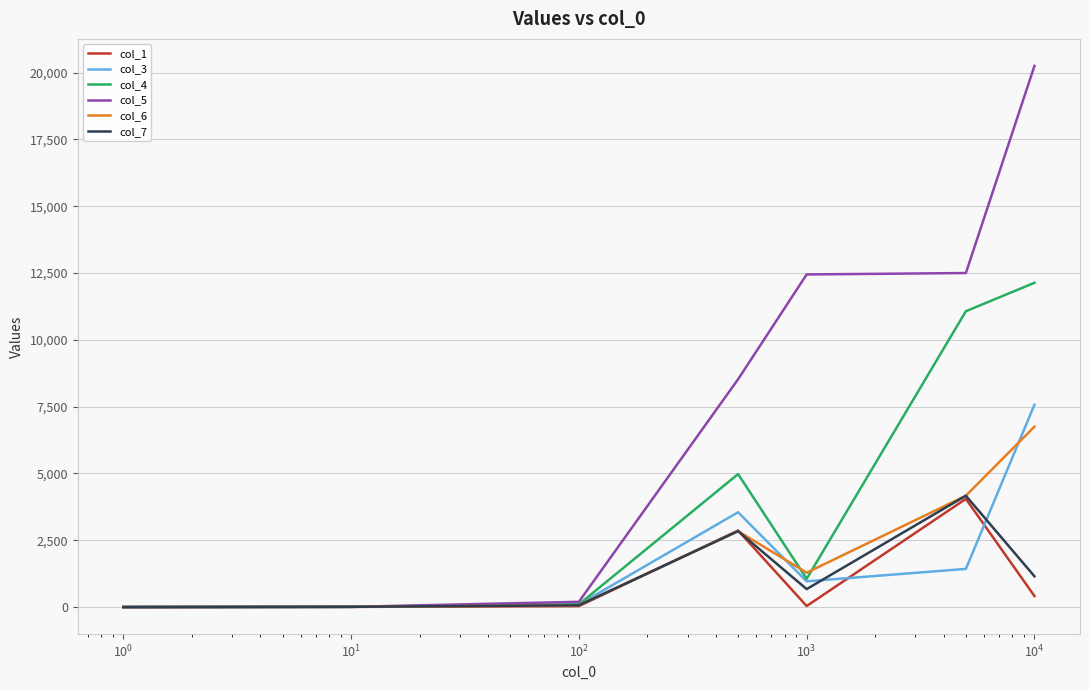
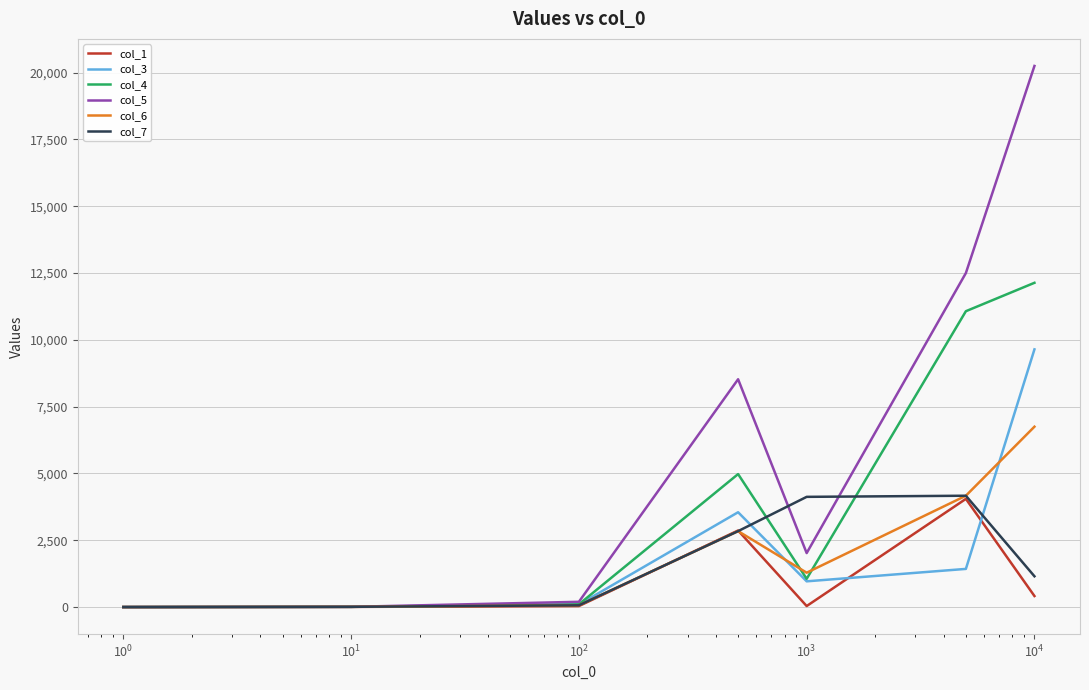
  {
    "col_1": {
      "10^3": "0",
      "10^4": "400"
    },
    "col_3": {
-     "10^4": "7,600"
+     "10^4": "9,600"
    },
    "col_4": {
      "10^4": "12,100"
    },
    "col_5": {
-     "10^3": "12,400",
+     "10^3": "2,000",
      "10^4": "20,200"
    },
    "col_6": {
      "10^3": "1,300",
      "10^4": "6,700"
    },
    "col_7": {
-     "10^3": "700",
+     "10^3": "4,100",
      "10^4": "1,200"
    }
  }
